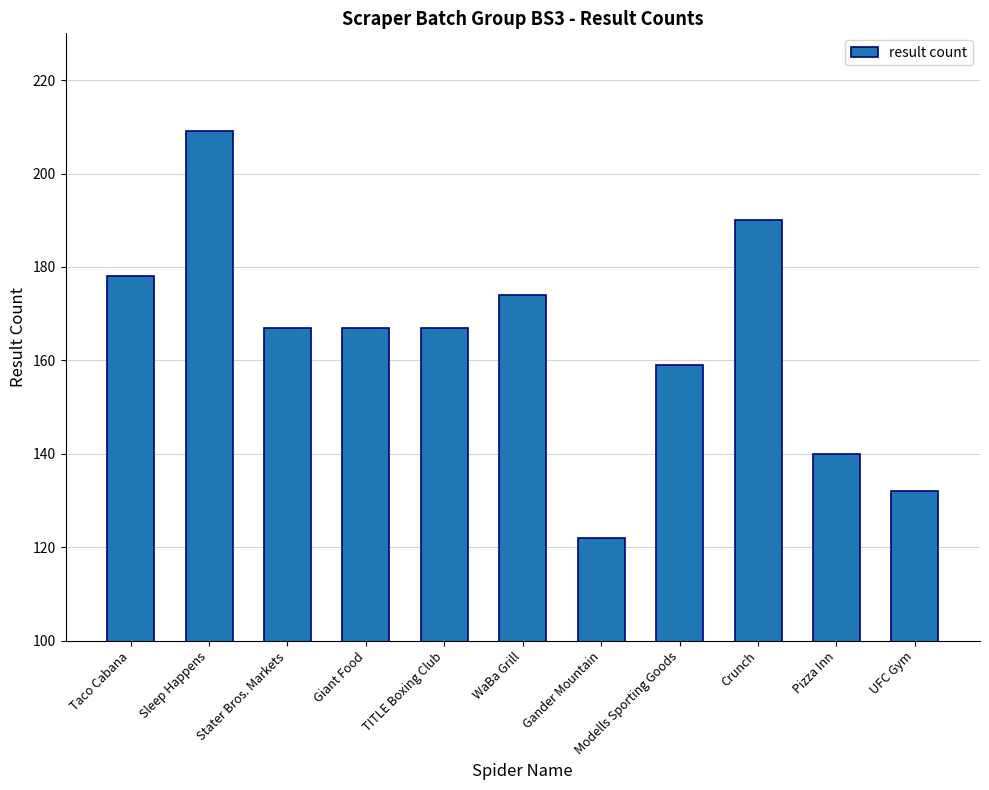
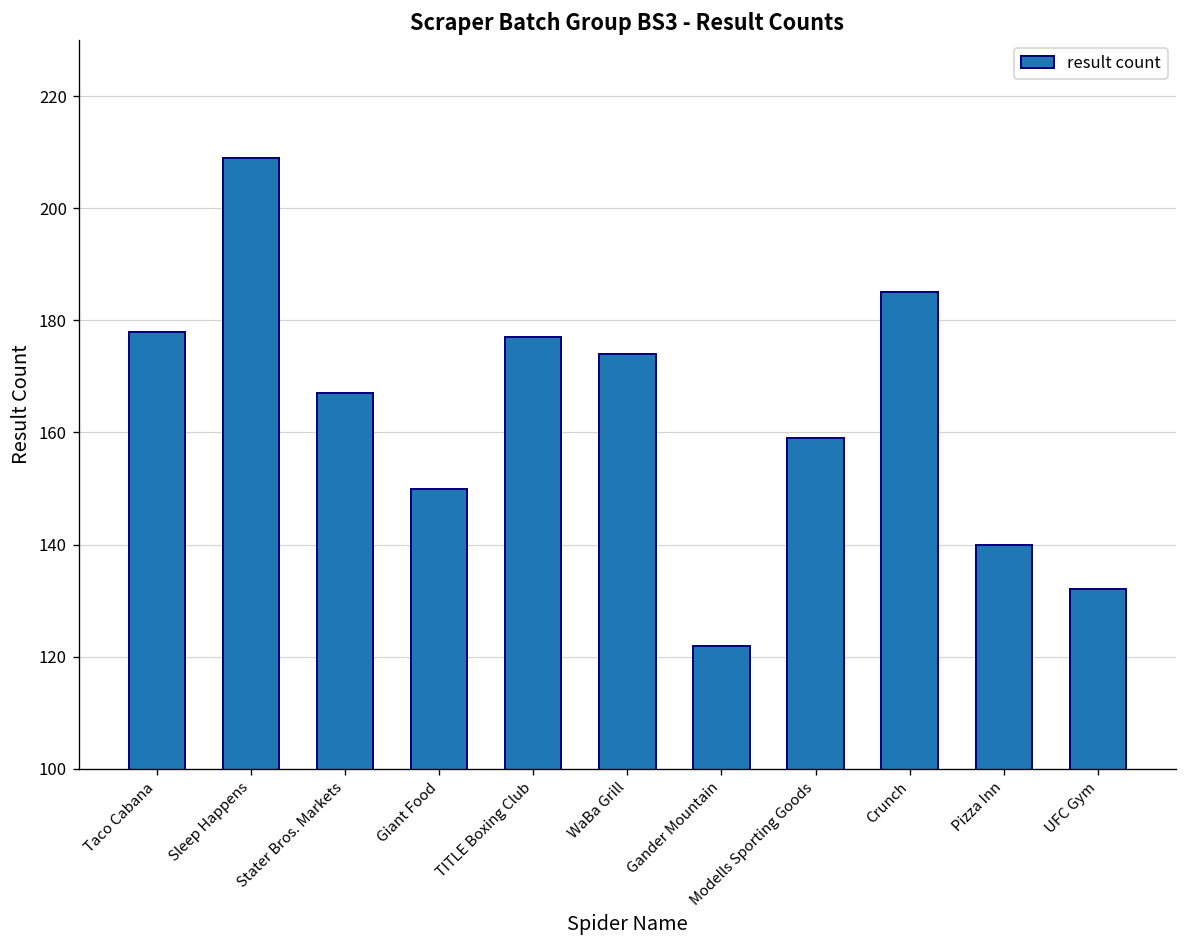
  {
    "Taco Cabana": 178,
    "Sleep Happens": 209,
    "Stater Bros. Markets": 167,
-   "Giant Food": 167,
-   "TITLE Boxing Club": 167,
+   "Giant Food": 150,
+   "TITLE Boxing Club": 177,
    "WaBa Grill": 174,
    "Gander Mountain": 122,
    "Modells Sporting Goods": 159,
-   "Crunch": 190,
+   "Crunch": 185,
    "Pizza Inn": 140,
    "UFC Gym": 132
  }
